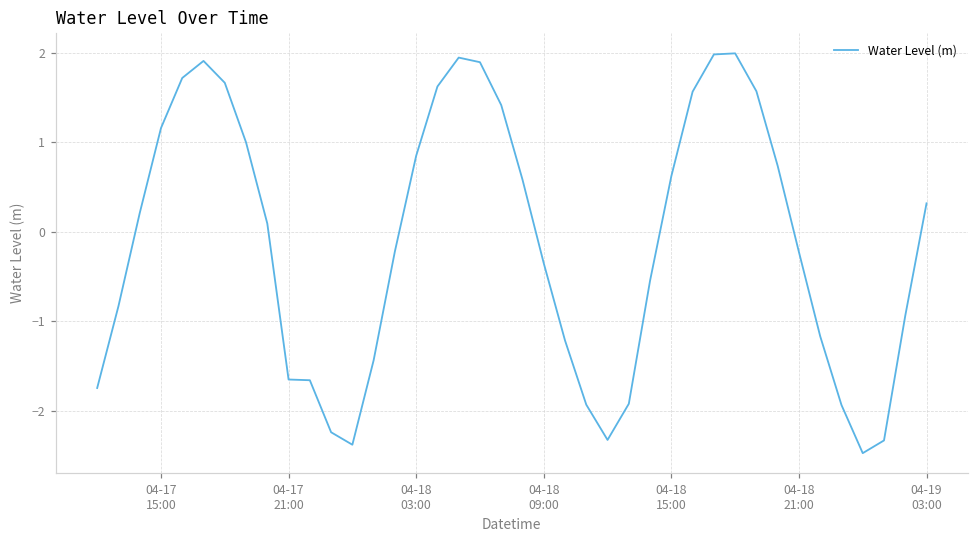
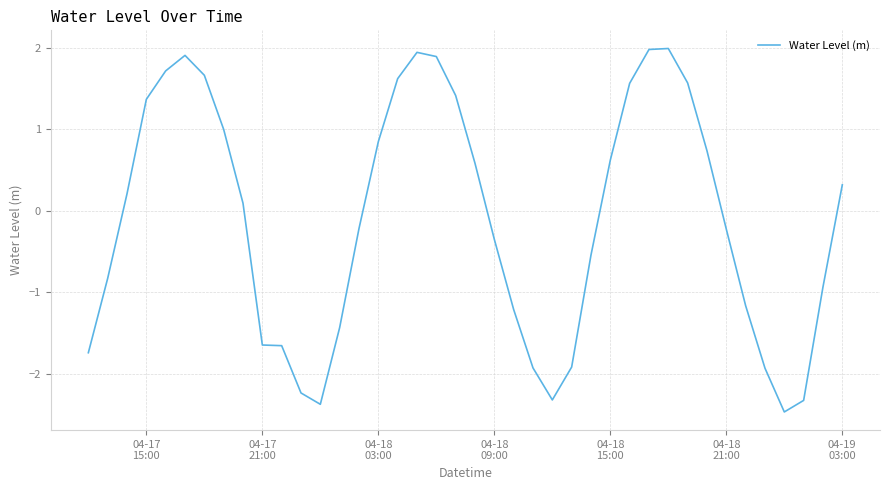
  {
-   "04-17 15:00": 1.2,
+   "04-17 15:00": 1.4,
    "04-17 21:00": -1.6,
    "04-18 03:00": 0.8,
    "04-18 09:00": -0.4,
    "04-18 15:00": 0.6,
    "04-18 21:00": -0.2,
    "04-19 03:00": 0.3
  }
